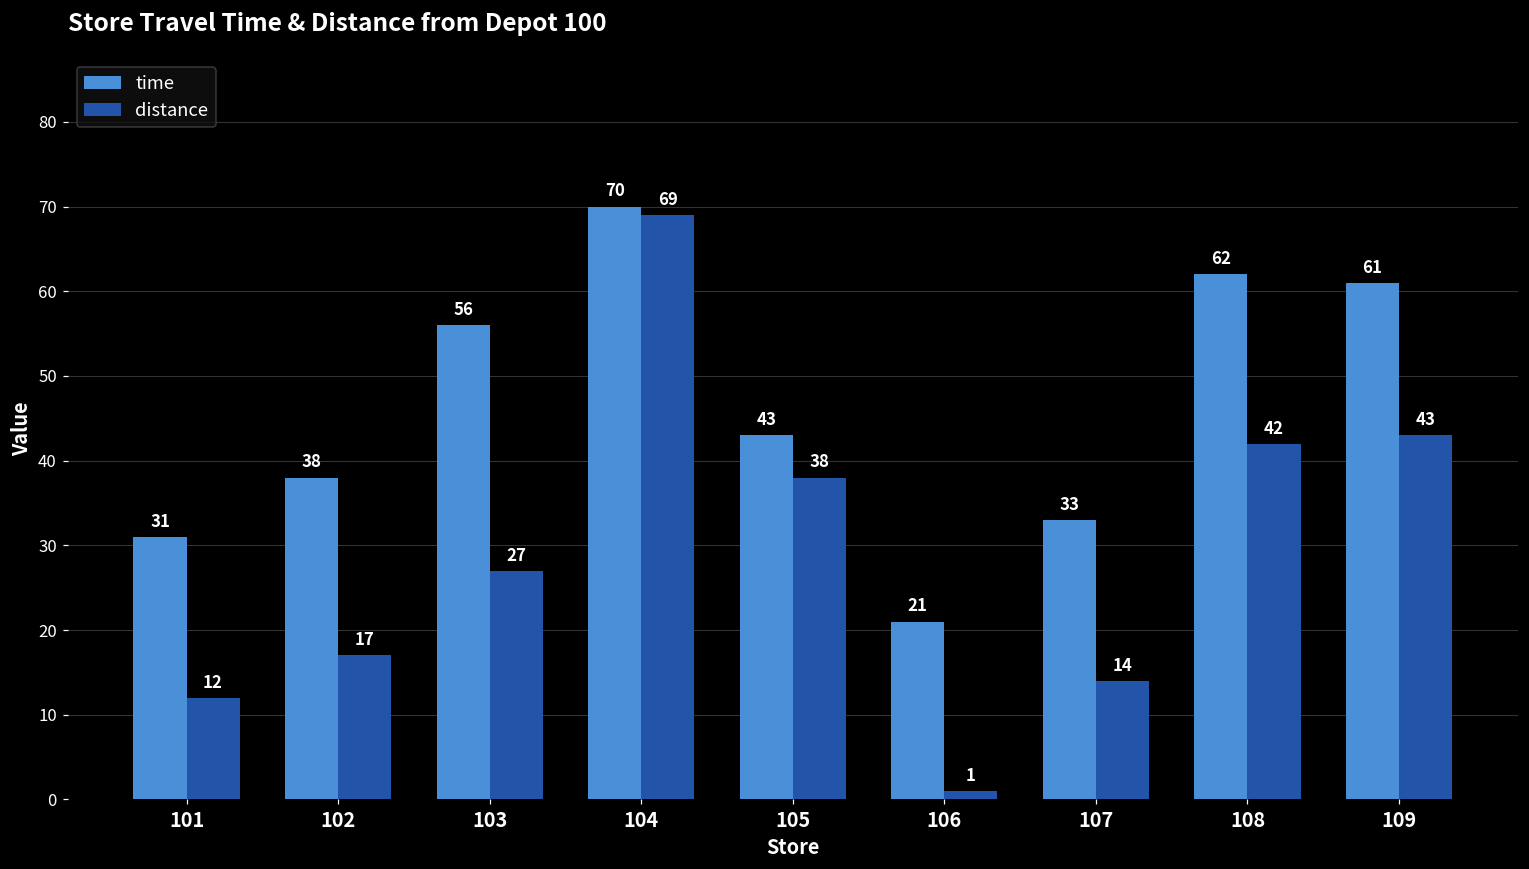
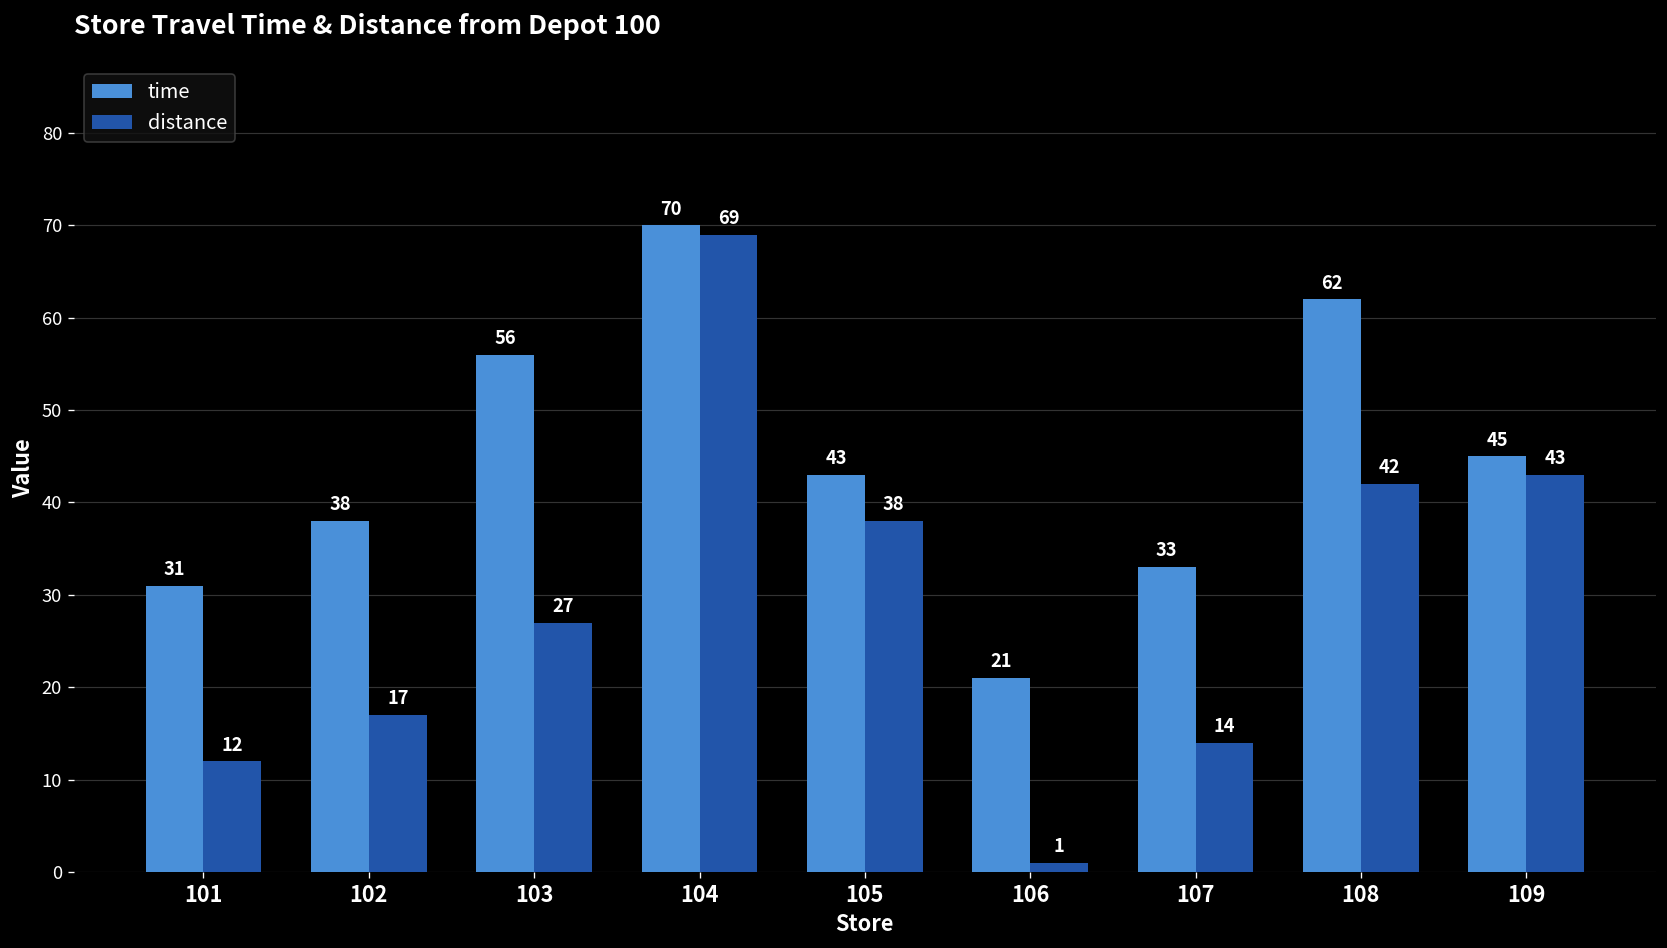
  {
    "time": {
      "101": 31,
      "102": 38,
      "103": 56,
      "104": 70,
      "105": 43,
      "106": 21,
      "107": 33,
      "108": 62,
-     "109": 61
+     "109": 45
    },
    "distance": {
      "101": 12,
      "102": 17,
      "103": 27,
      "104": 69,
      "105": 38,
      "106": 1,
      "107": 14,
      "108": 42,
      "109": 43
    }
  }
